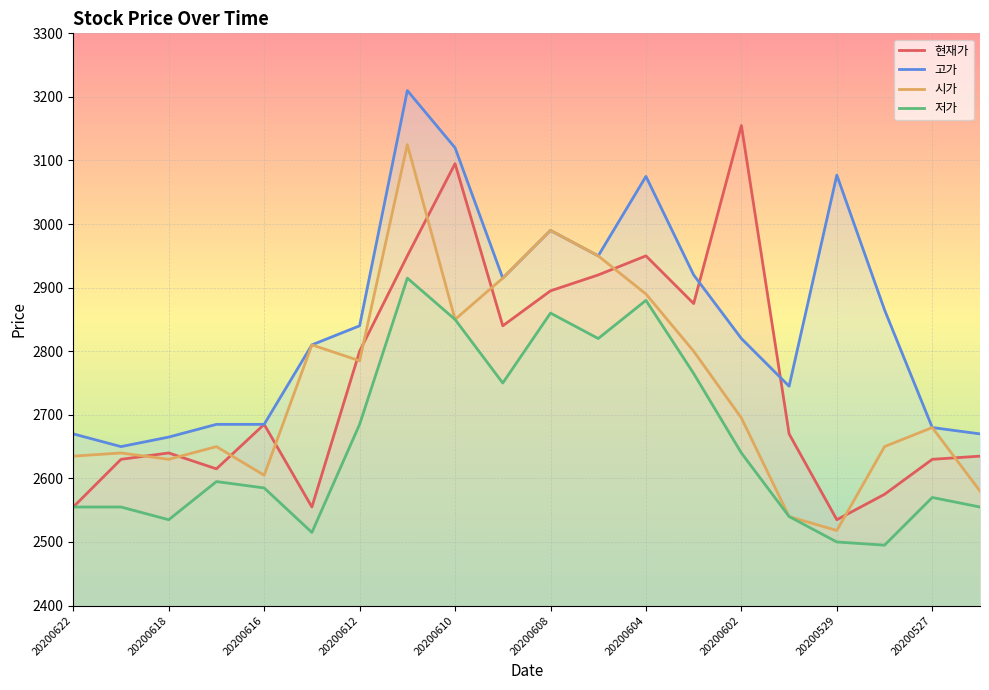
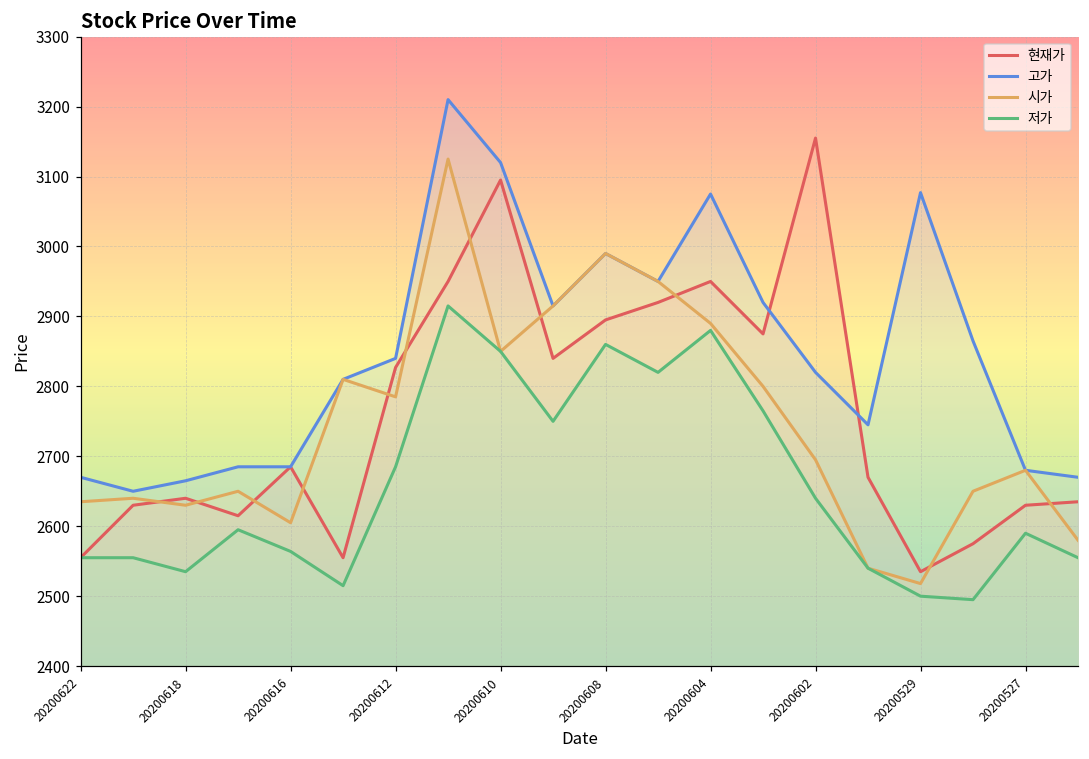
  {
    "현재가": {
      "20200618": 2640,
-     "20200612": 2800,
+     "20200612": 2830,
      "20200610": 3100,
      "20200608": 2900,
      "20200604": 2950,
      "20200602": 3160,
      "20200529": 2540,
      "20200527": 2630
    },
    "고가": {
      "20200622": 2670,
      "20200618": 2670,
      "20200612": 2840,
      "20200610": 3120,
      "20200604": 3080,
      "20200602": 2820,
      "20200529": 3080
    },
    "시가": {
      "20200622": 2640,
      "20200618": 2630,
      "20200616": 2610,
      "20200612": 2790,
      "20200604": 2890,
      "20200602": 2700,
      "20200529": 2520
    },
    "저가": {
      "20200618": 2540,
-     "20200616": 2590,
+     "20200616": 2560,
      "20200612": 2690,
      "20200608": 2860,
      "20200604": 2880,
      "20200602": 2640,
      "20200529": 2500,
-     "20200527": 2570
+     "20200527": 2590
    }
  }
